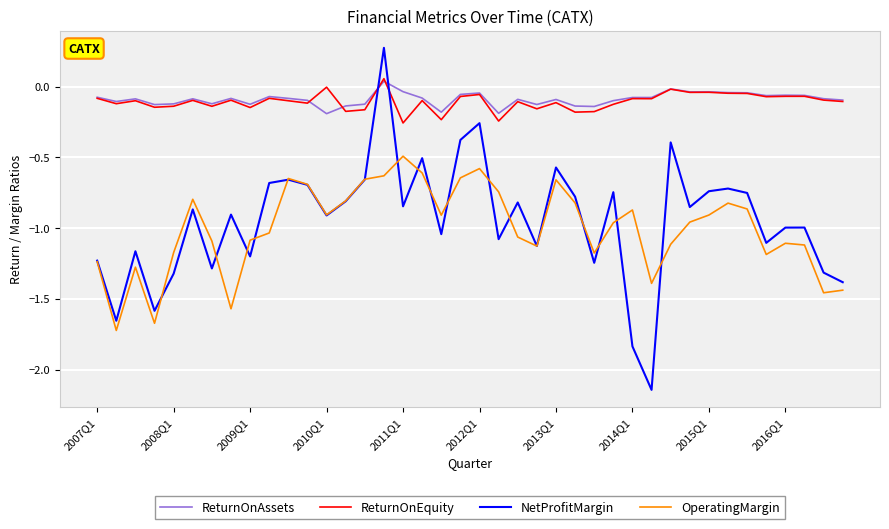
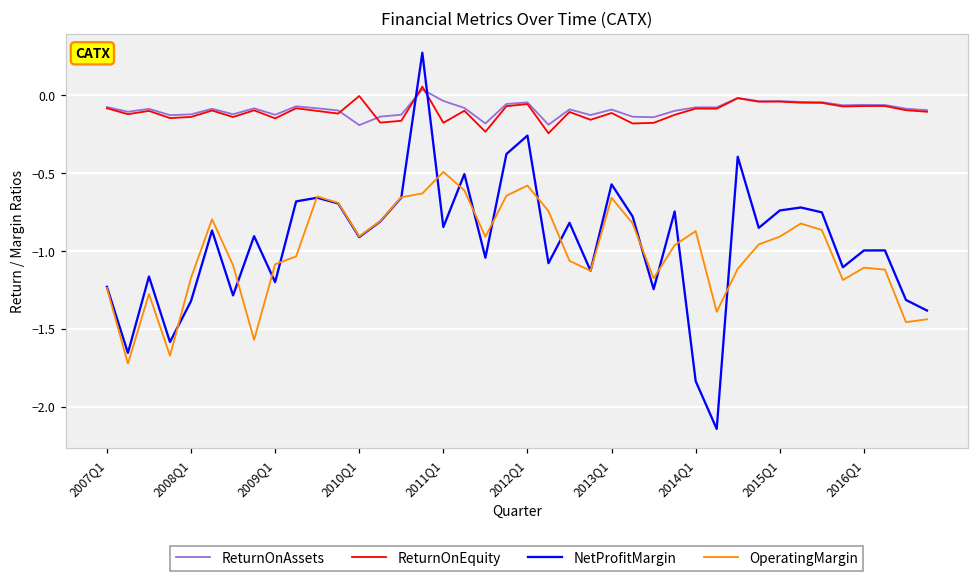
  {
    "ReturnOnAssets": {
      "2009Q1": -0.12,
      "2010Q1": -0.19,
      "2011Q1": -0.04,
      "2013Q1": -0.09
    },
    "ReturnOnEquity": {
      "2009Q1": -0.15,
      "2010Q1": 0.00,
-     "2011Q1": -0.26,
+     "2011Q1": -0.18,
      "2013Q1": -0.11
    },
    "NetProfitMargin": {
      "2008Q1": -1.32,
      "2009Q1": -1.20,
      "2011Q1": -0.85,
      "2012Q1": -0.26,
      "2013Q1": -0.57,
      "2014Q1": -1.84,
      "2015Q1": -0.74,
      "2016Q1": -1.00
    },
    "OperatingMargin": {
      "2008Q1": -1.17,
      "2009Q1": -1.09,
      "2011Q1": -0.49,
      "2012Q1": -0.58,
      "2013Q1": -0.66,
      "2014Q1": -0.87,
      "2015Q1": -0.91,
      "2016Q1": -1.11
    }
  }
